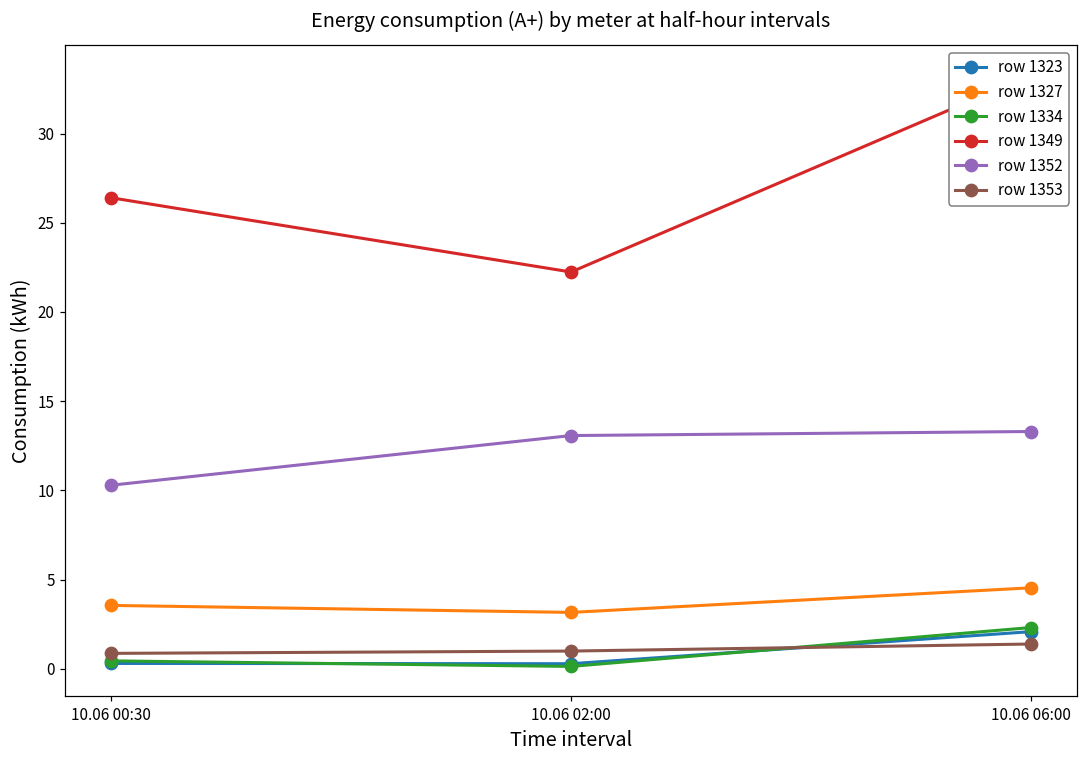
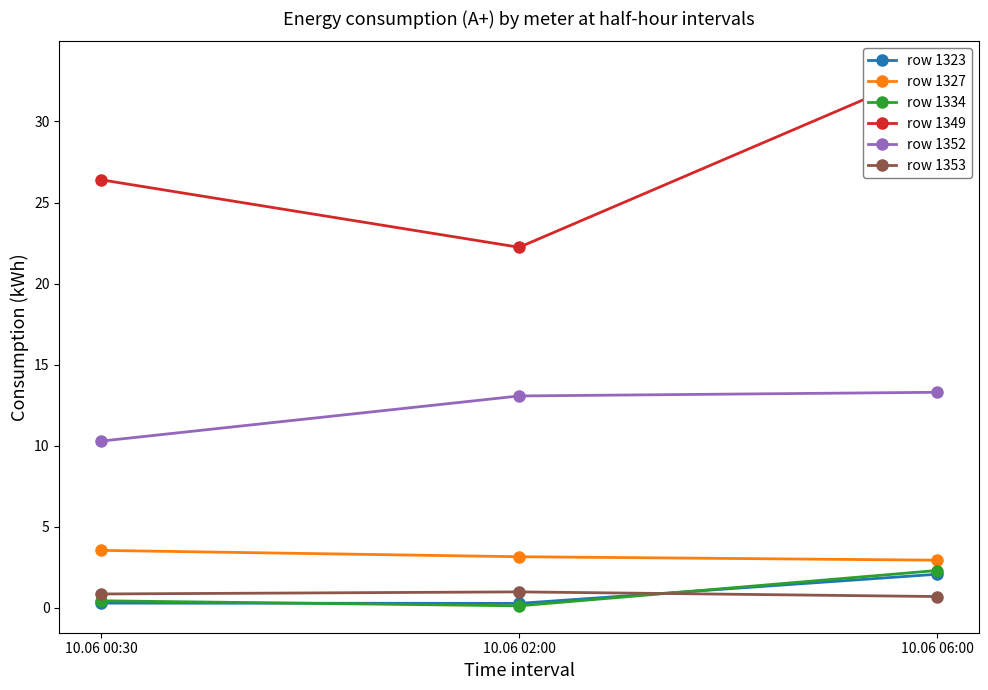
  {
    "row 1323": {
      "10.06 06:00": 2.1
    },
    "row 1327": {
      "10.06 00:30": 3.6,
      "10.06 02:00": 3.2,
-     "10.06 06:00": 4.5
+     "10.06 06:00": 2.9
    },
    "row 1334": {
      "10.06 06:00": 2.3
    },
    "row 1349": {
      "10.06 00:30": 26.4,
      "10.06 02:00": 22.2
    },
    "row 1352": {
      "10.06 00:30": 10.3,
      "10.06 02:00": 13.1,
      "10.06 06:00": 13.3
    },
    "row 1353": {
      "10.06 00:30": 0.9,
      "10.06 02:00": 1.0,
-     "10.06 06:00": 1.4
+     "10.06 06:00": 0.7
    }
  }
